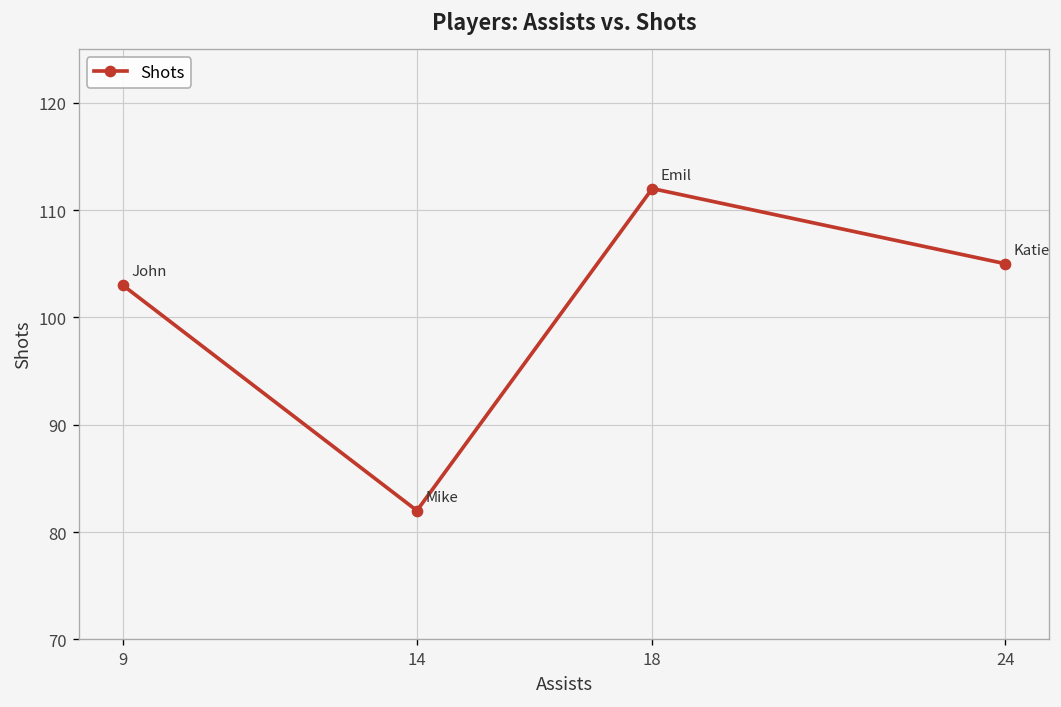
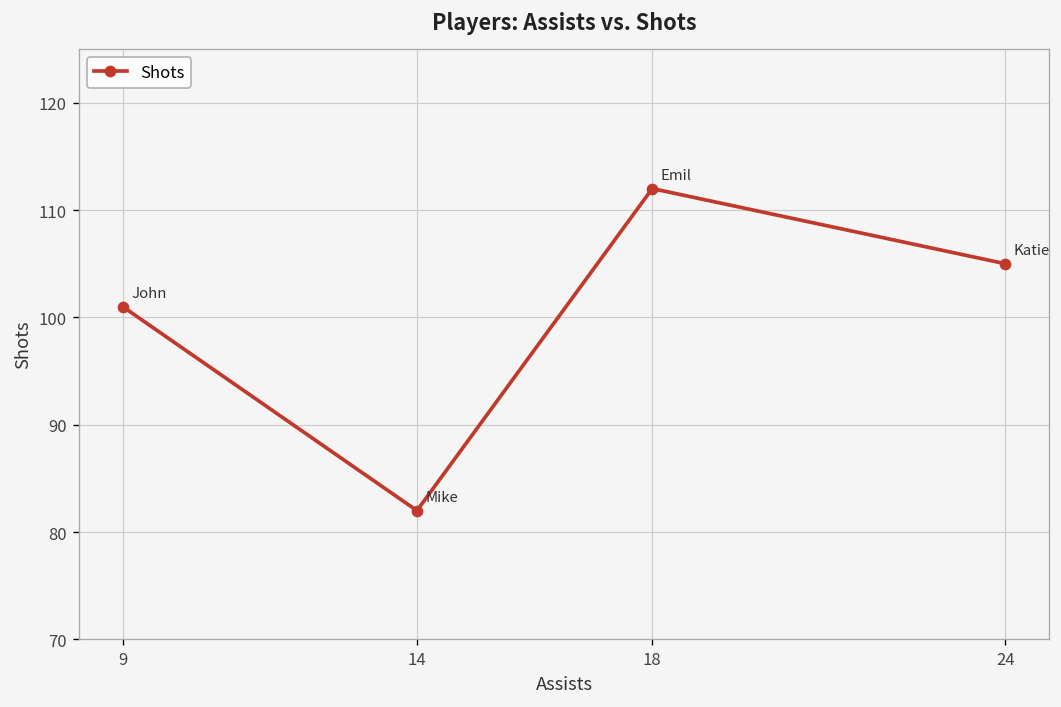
  {
-   "9": 103,
+   "9": 101,
    "14": 82,
    "18": 112,
    "24": 105
  }
